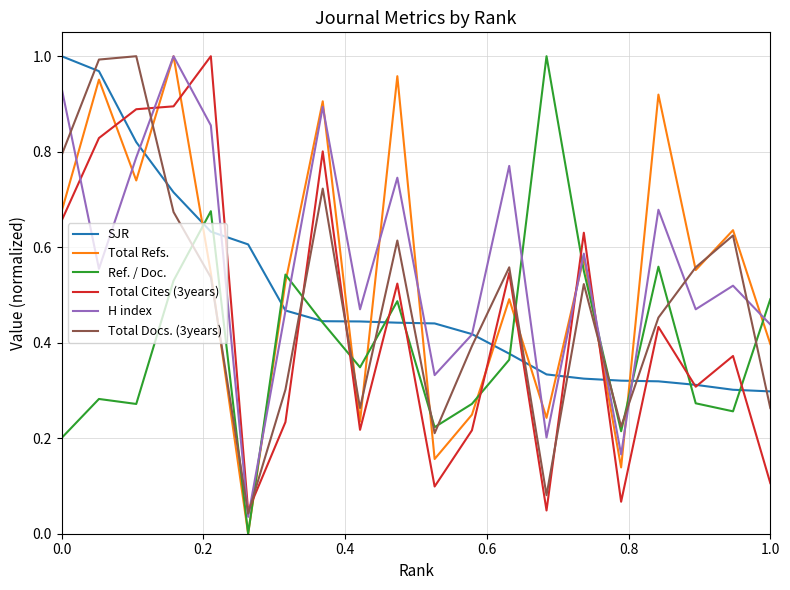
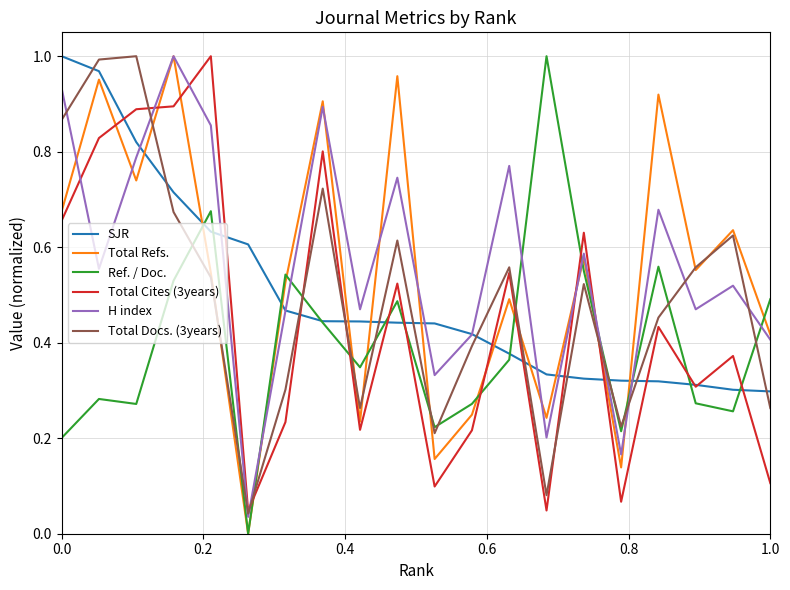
  {
    "SJR": {
      "0.0": 1.00,
      "1.0": 0.30
    },
    "Total Refs.": {
      "0.0": 0.68,
-     "1.0": 0.40
+     "1.0": 0.42
    },
    "Ref. / Doc.": {
      "0.0": 0.20,
      "1.0": 0.49
    },
    "Total Cites (3years)": {
      "0.0": 0.66,
      "1.0": 0.11
    },
    "H index": {
      "0.0": 0.93,
-     "1.0": 0.44
+     "1.0": 0.41
    },
    "Total Docs. (3years)": {
-     "0.0": 0.79,
+     "0.0": 0.87,
      "1.0": 0.26
    }
  }
